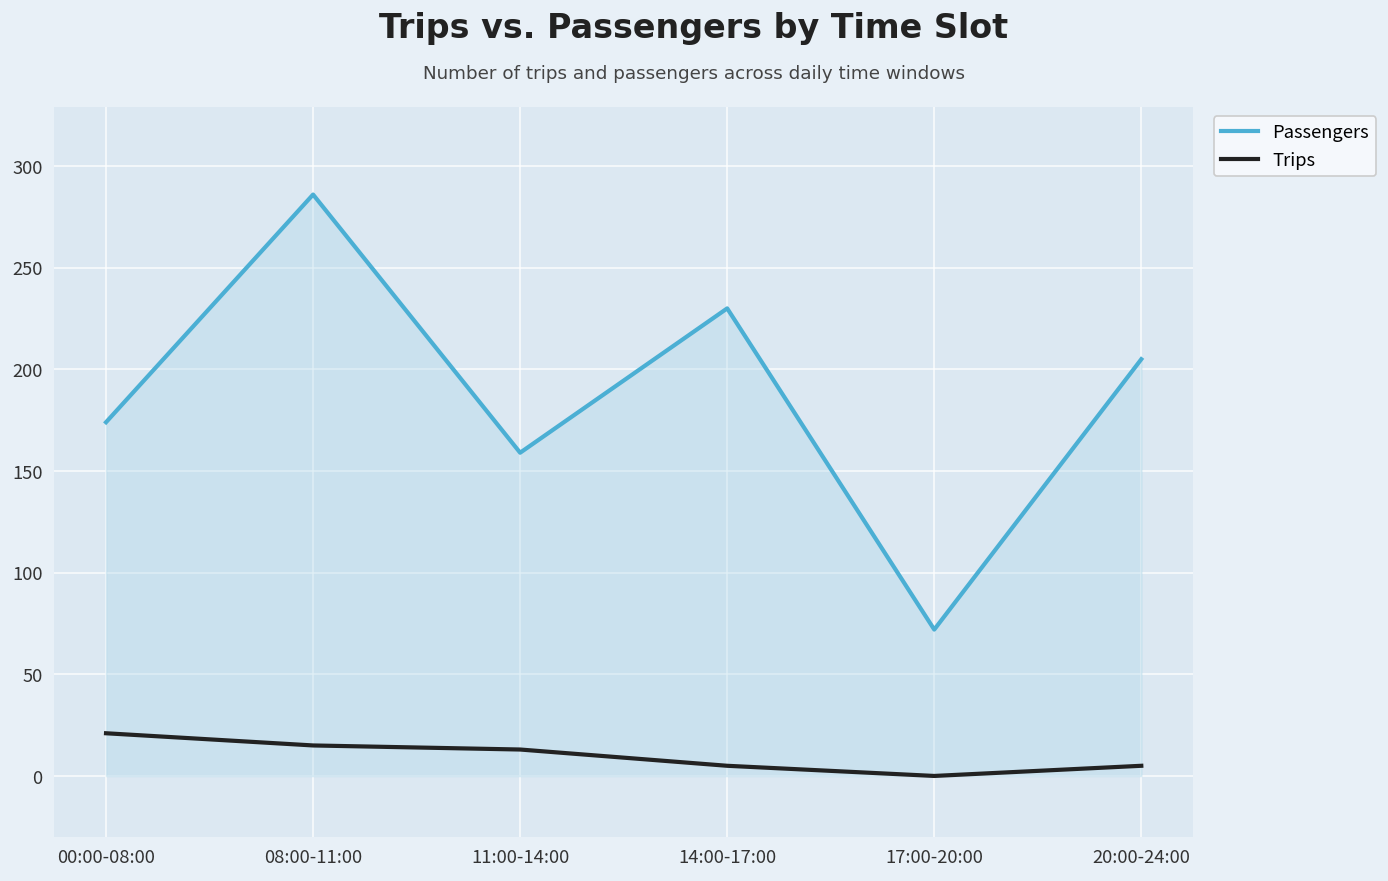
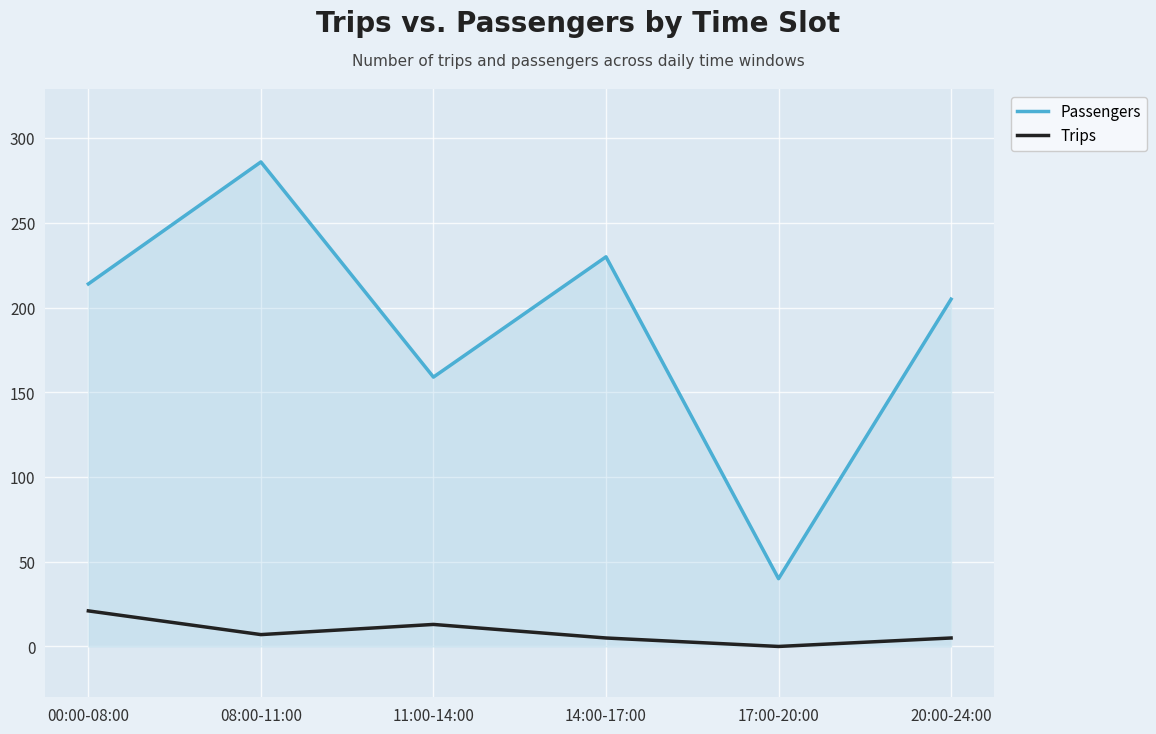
  {
    "Passengers": {
-     "00:00-08:00": 174,
+     "00:00-08:00": 214,
      "08:00-11:00": 286,
      "11:00-14:00": 159,
      "14:00-17:00": 230,
-     "17:00-20:00": 72,
+     "17:00-20:00": 40,
      "20:00-24:00": 205
    },
    "Trips": {
      "00:00-08:00": 21,
-     "08:00-11:00": 15,
+     "08:00-11:00": 7,
      "11:00-14:00": 13,
      "14:00-17:00": 5,
      "17:00-20:00": 0,
      "20:00-24:00": 5
    }
  }
